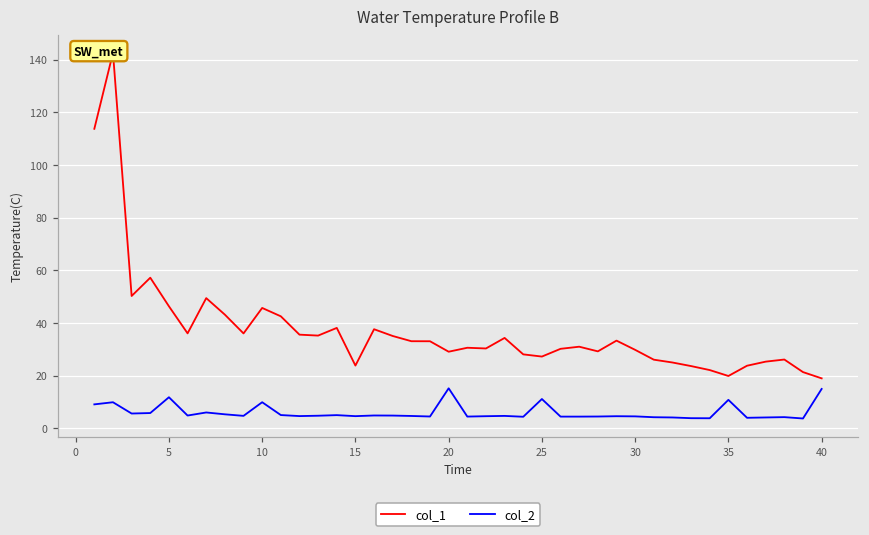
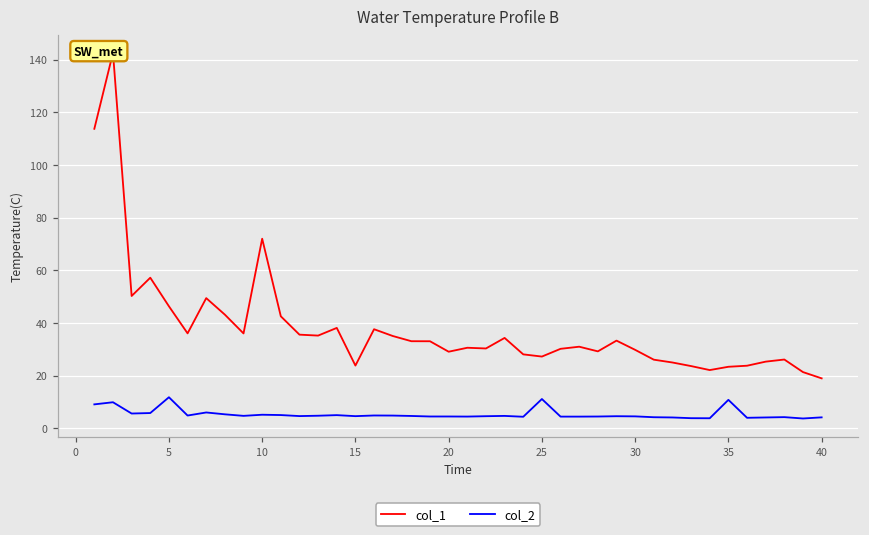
  {
    "col_1": {
      "5": 46,
-     "10": 46,
+     "10": 72,
      "15": 24,
      "20": 29,
      "25": 27,
      "30": 30,
-     "35": 20,
+     "35": 23,
      "40": 19
    },
    "col_2": {
      "5": 12,
-     "10": 10,
+     "10": 5,
      "15": 5,
-     "20": 15,
+     "20": 4,
      "25": 11,
      "30": 4,
      "35": 11,
-     "40": 15
+     "40": 4
    }
  }
